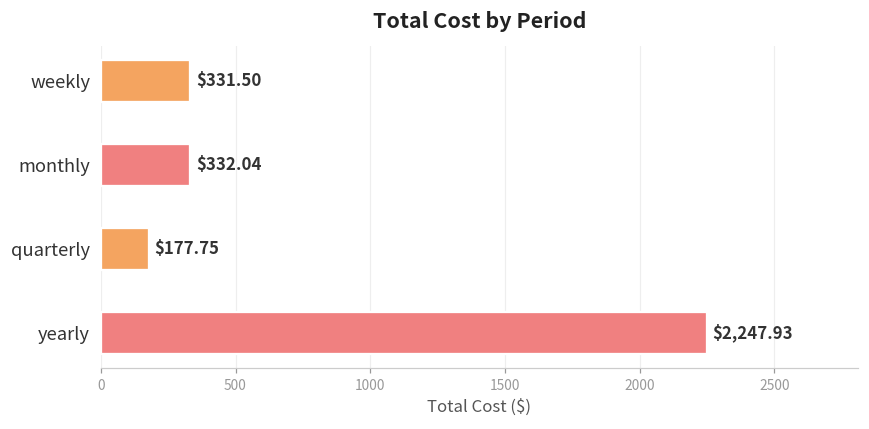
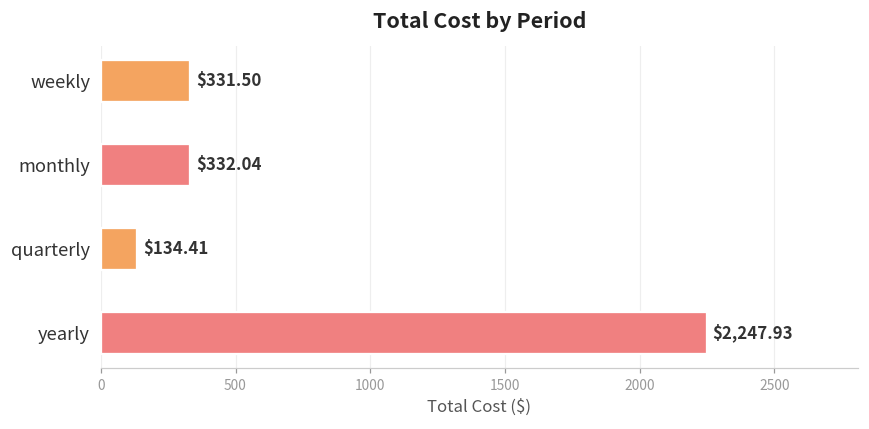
  {
    "weekly": "$331.50",
    "monthly": "$332.04",
-   "quarterly": "$177.75",
+   "quarterly": "$134.41",
    "yearly": "$2,247.93"
  }
